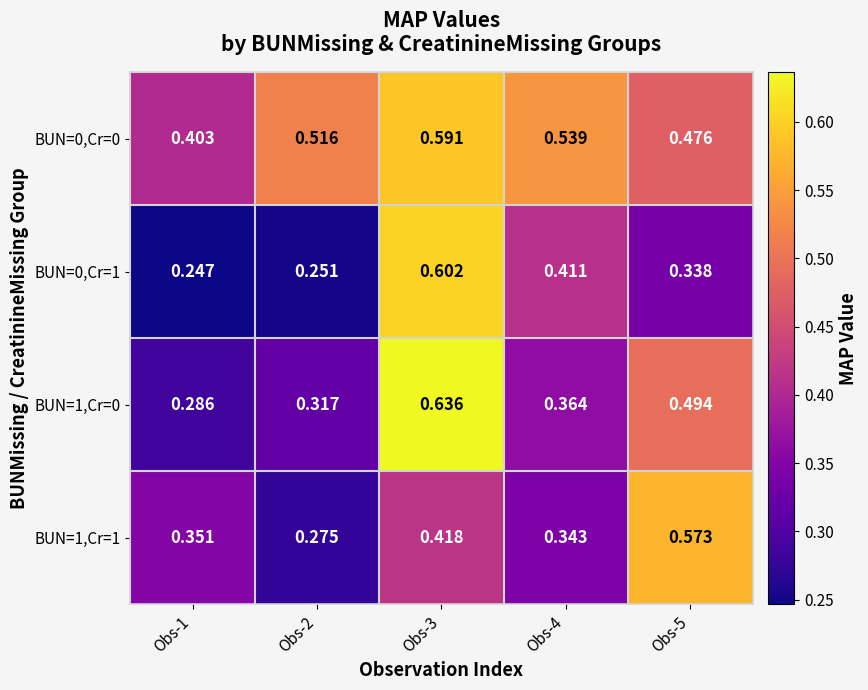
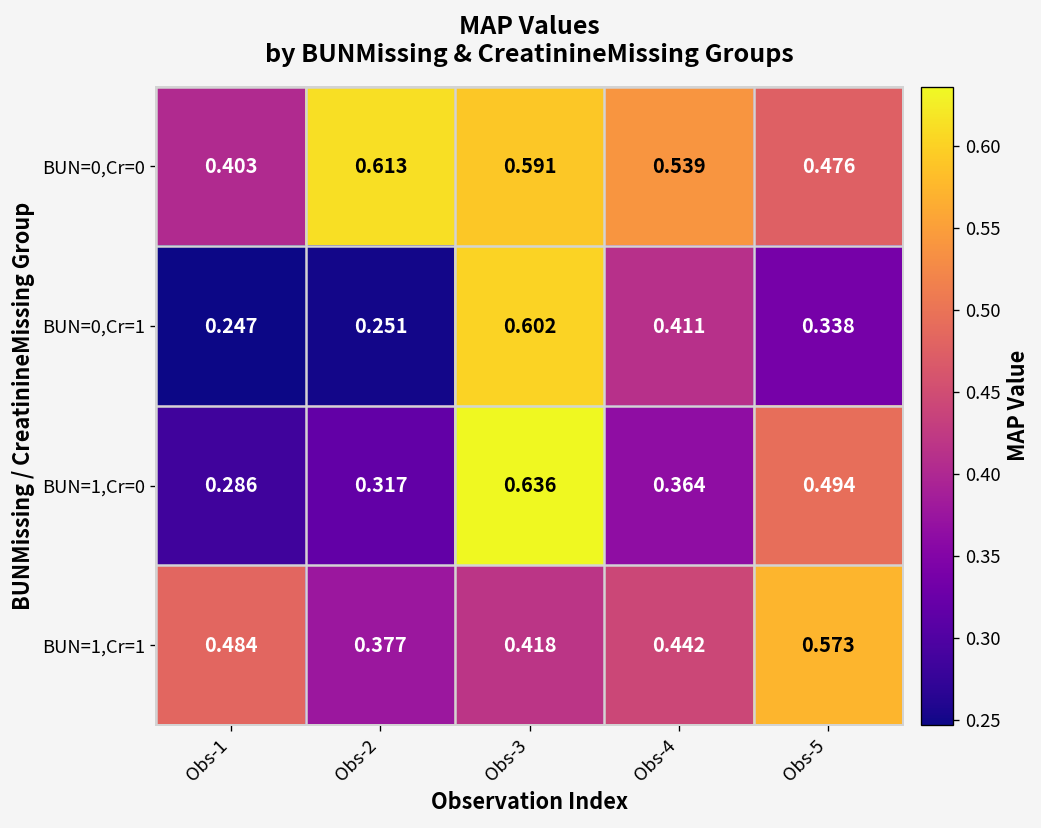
  {
    "BUN=0,Cr=0": {
      "Obs-1": 0.403,
-     "Obs-2": 0.516,
+     "Obs-2": 0.613,
      "Obs-3": 0.591,
      "Obs-4": 0.539,
      "Obs-5": 0.476
    },
    "BUN=0,Cr=1": {
      "Obs-1": 0.247,
      "Obs-2": 0.251,
      "Obs-3": 0.602,
      "Obs-4": 0.411,
      "Obs-5": 0.338
    },
    "BUN=1,Cr=0": {
      "Obs-1": 0.286,
      "Obs-2": 0.317,
      "Obs-3": 0.636,
      "Obs-4": 0.364,
      "Obs-5": 0.494
    },
    "BUN=1,Cr=1": {
-     "Obs-1": 0.351,
-     "Obs-2": 0.275,
+     "Obs-1": 0.484,
+     "Obs-2": 0.377,
      "Obs-3": 0.418,
-     "Obs-4": 0.343,
+     "Obs-4": 0.442,
      "Obs-5": 0.573
    }
  }
